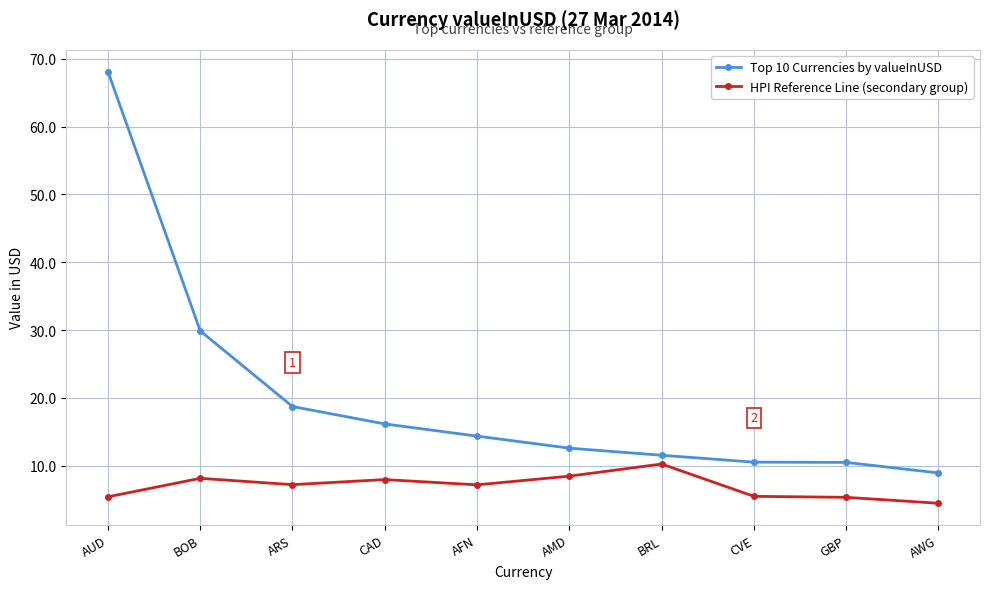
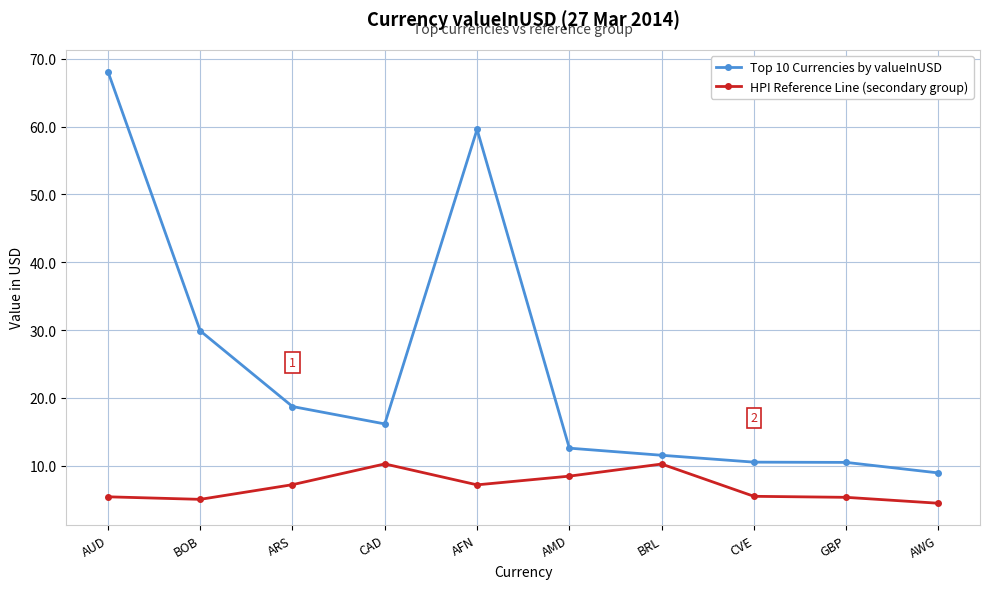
  {
    "Top 10 Currencies by valueInUSD": {
      "AUD": 68,
      "BOB": 30,
      "ARS": 19,
      "CAD": 16,
-     "AFN": 14,
+     "AFN": 60,
      "AMD": 13,
      "BRL": 12,
      "CVE": 11,
      "GBP": 10,
      "AWG": 9
    },
    "HPI Reference Line (secondary group)": {
      "AUD": 5,
-     "BOB": 8,
+     "BOB": 5,
      "ARS": 7,
-     "CAD": 8,
+     "CAD": 10,
      "AFN": 7,
      "AMD": 8,
      "BRL": 10,
      "CVE": 5,
      "GBP": 5,
      "AWG": 4
    }
  }
